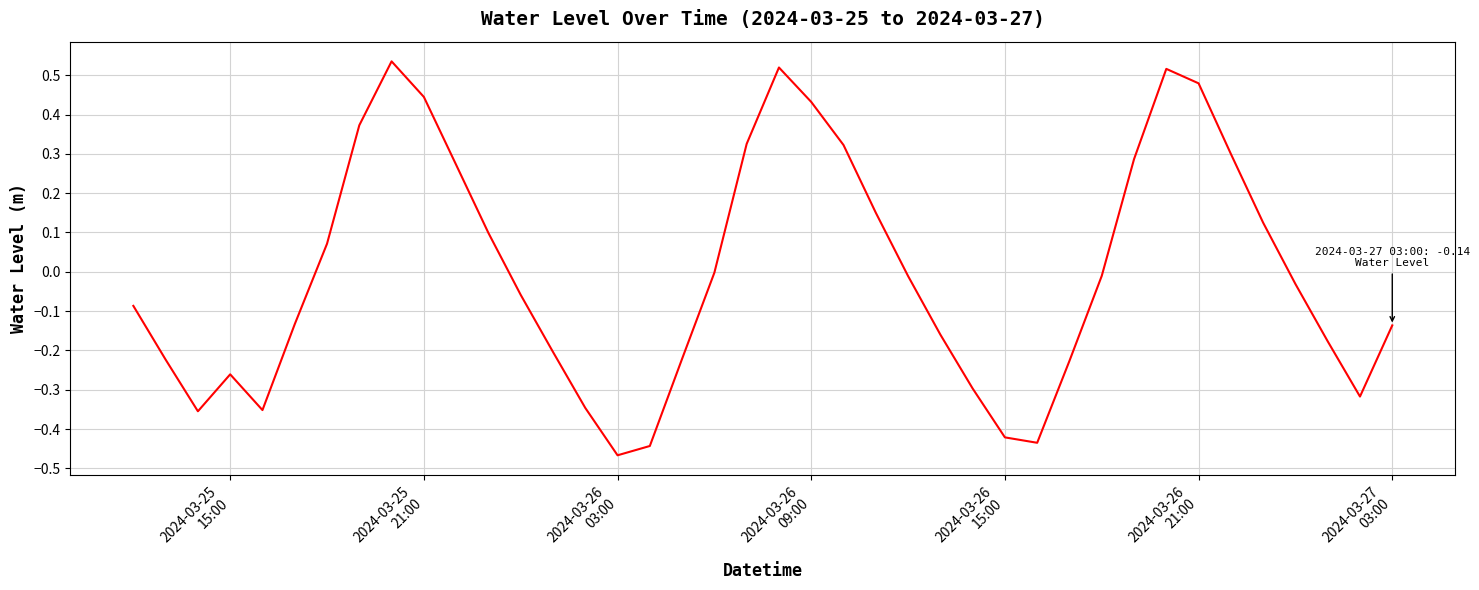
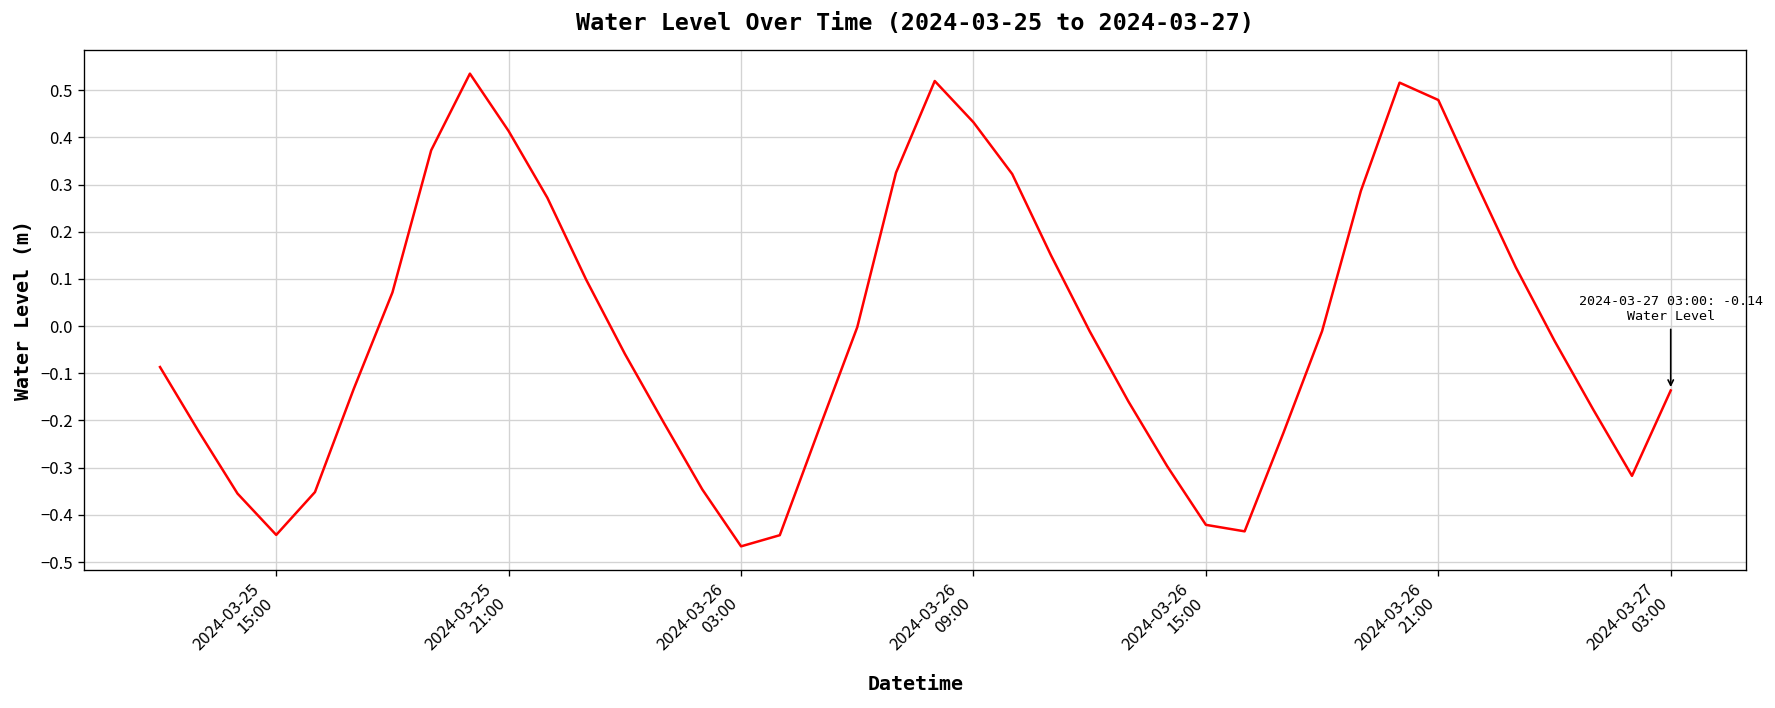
  {
-   "2024-03-25 15:00": -0.26,
-   "2024-03-25 21:00": 0.44,
+   "2024-03-25 15:00": -0.44,
+   "2024-03-25 21:00": 0.41,
    "2024-03-26 03:00": -0.47,
    "2024-03-26 09:00": 0.43,
    "2024-03-26 15:00": -0.42,
    "2024-03-26 21:00": 0.48
  }
